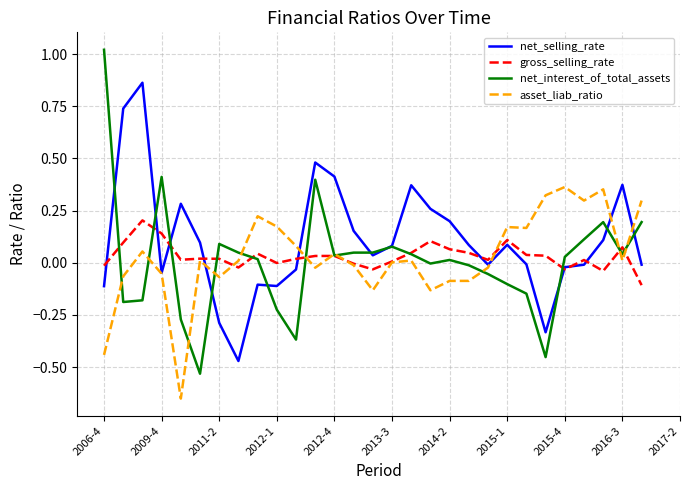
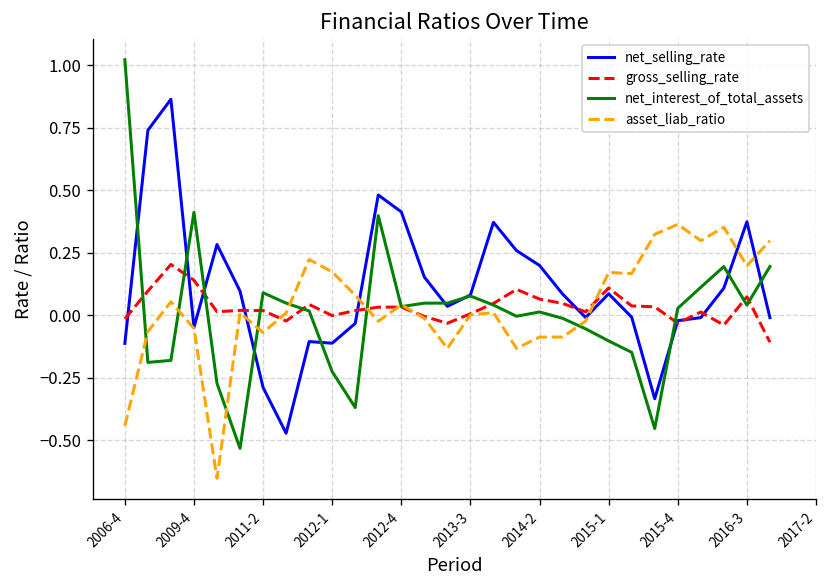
  {
    "net_selling_rate": {
      "2006-4": -0.11,
      "2011-2": -0.29,
      "2012-1": -0.11,
      "2012-4": 0.41,
      "2014-2": 0.20,
      "2015-1": 0.09,
      "2016-3": 0.37
    },
    "gross_selling_rate": {
      "2006-4": -0.01,
      "2009-4": 0.14,
      "2011-2": 0.02,
      "2012-1": 0.00,
      "2014-2": 0.06,
      "2015-1": 0.11,
      "2016-3": 0.07
    },
    "net_interest_of_total_assets": {
      "2006-4": 1.02,
      "2009-4": 0.41,
      "2011-2": 0.09,
      "2012-1": -0.23,
      "2014-2": 0.01,
      "2015-1": -0.10,
      "2015-4": 0.03,
      "2016-3": 0.04
    },
    "asset_liab_ratio": {
      "2006-4": -0.44,
      "2011-2": -0.07,
      "2012-1": 0.17,
      "2014-2": -0.09,
      "2015-1": 0.17,
      "2015-4": 0.36,
-     "2016-3": 0.01
+     "2016-3": 0.20
    }
  }
